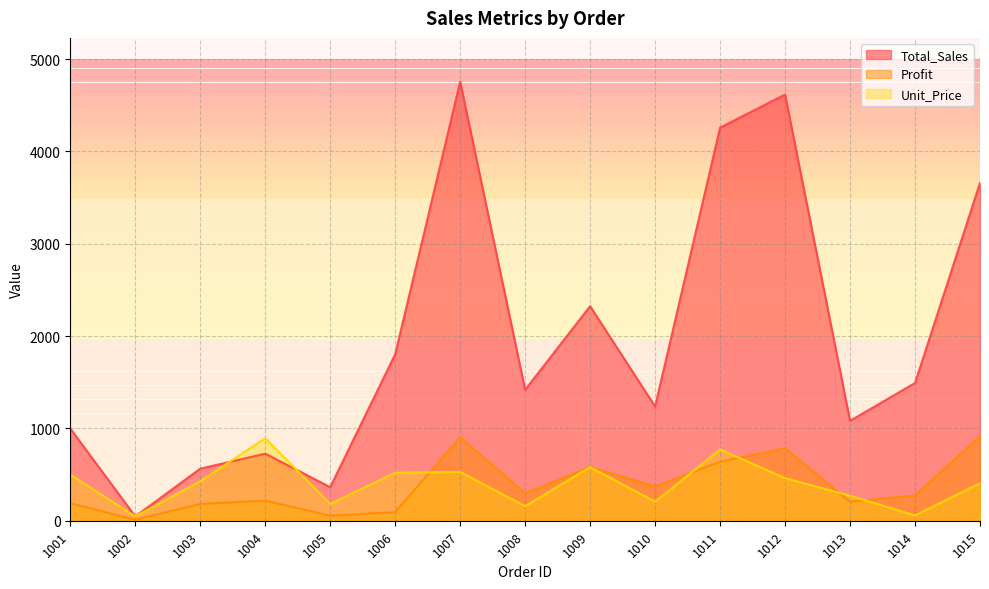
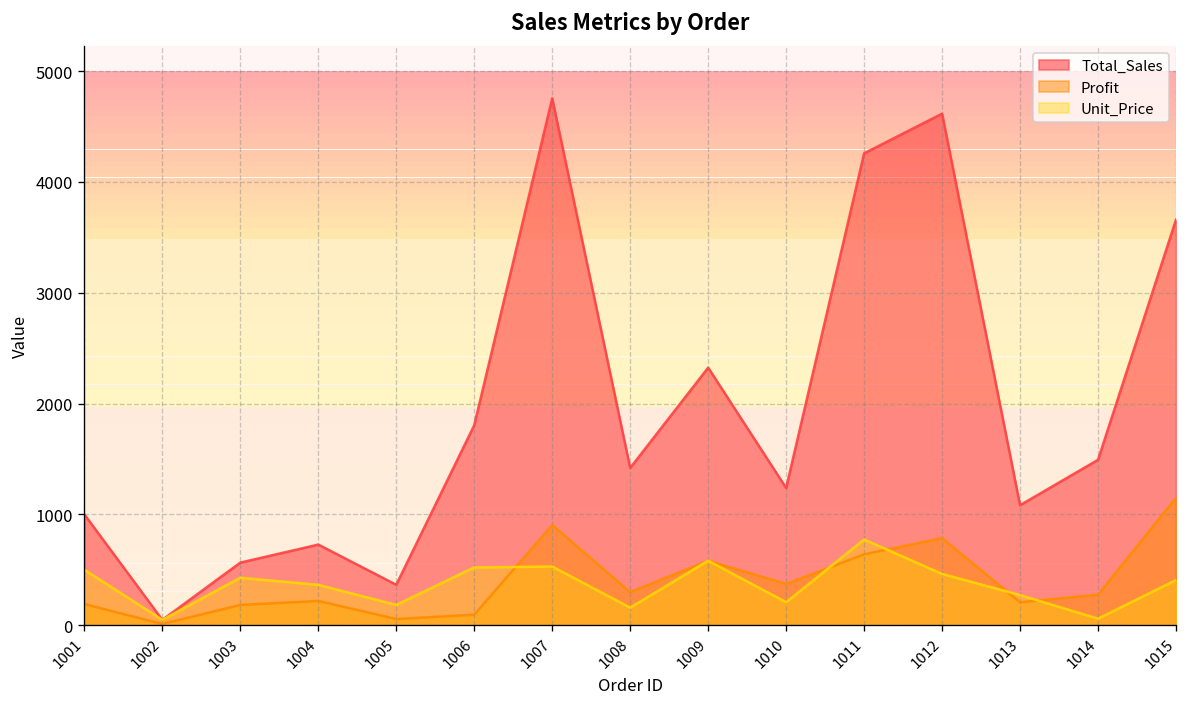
  {
    "Total_Sales": {
      "1001": 1000,
      "1003": 600,
      "1004": 700,
      "1005": 400,
      "1006": 1800,
      "1007": 4800,
      "1008": 1400,
      "1009": 2300,
      "1010": 1200,
      "1011": 4300,
      "1012": 4600,
      "1013": 1100,
      "1014": 1500,
      "1015": 3700
    },
    "Profit": {
      "1001": 200,
      "1002": 0,
      "1003": 200,
      "1004": 200,
      "1005": 100,
      "1006": 100,
      "1007": 900,
      "1008": 300,
      "1010": 400,
      "1011": 600,
      "1012": 800,
      "1013": 200,
      "1014": 300,
-     "1015": 900
+     "1015": 1100
    },
    "Unit_Price": {
      "1001": 500,
      "1003": 400,
-     "1004": 900,
+     "1004": 400,
      "1005": 200,
      "1006": 500,
      "1007": 500,
      "1008": 200,
      "1010": 200,
      "1011": 800,
      "1012": 500,
      "1013": 300,
      "1014": 100,
      "1015": 400
    }
  }
